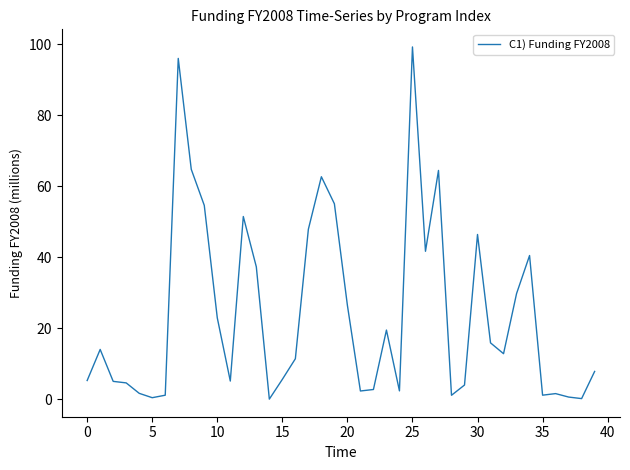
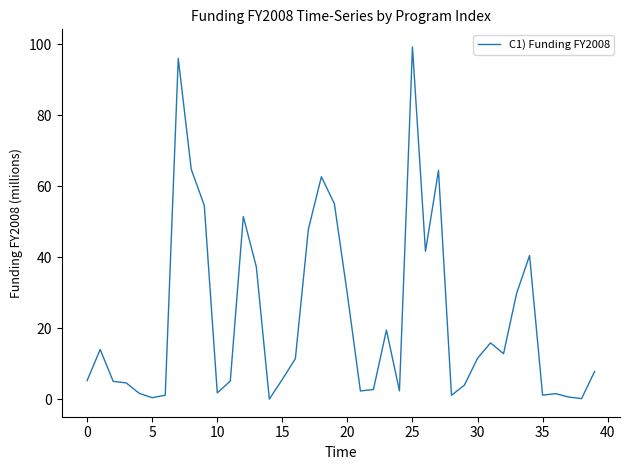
  {
    "0": 5,
    "5": 0,
-   "10": 23,
+   "10": 2,
    "15": 6,
-   "20": 26,
+   "20": 29,
    "25": 99,
-   "30": 46,
+   "30": 12,
    "35": 1
  }
